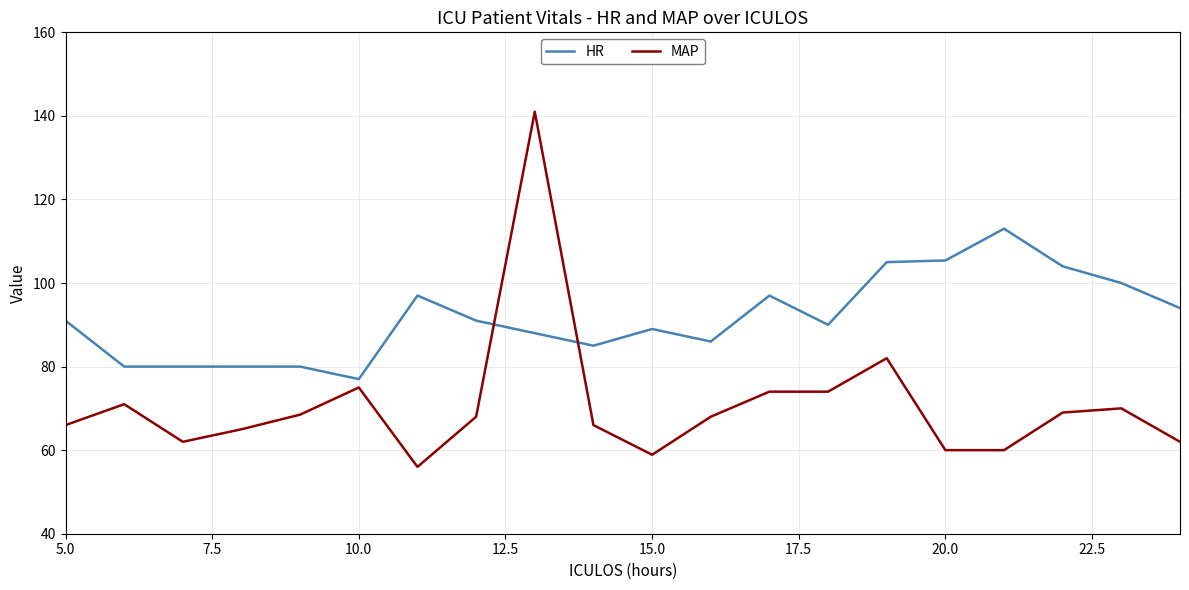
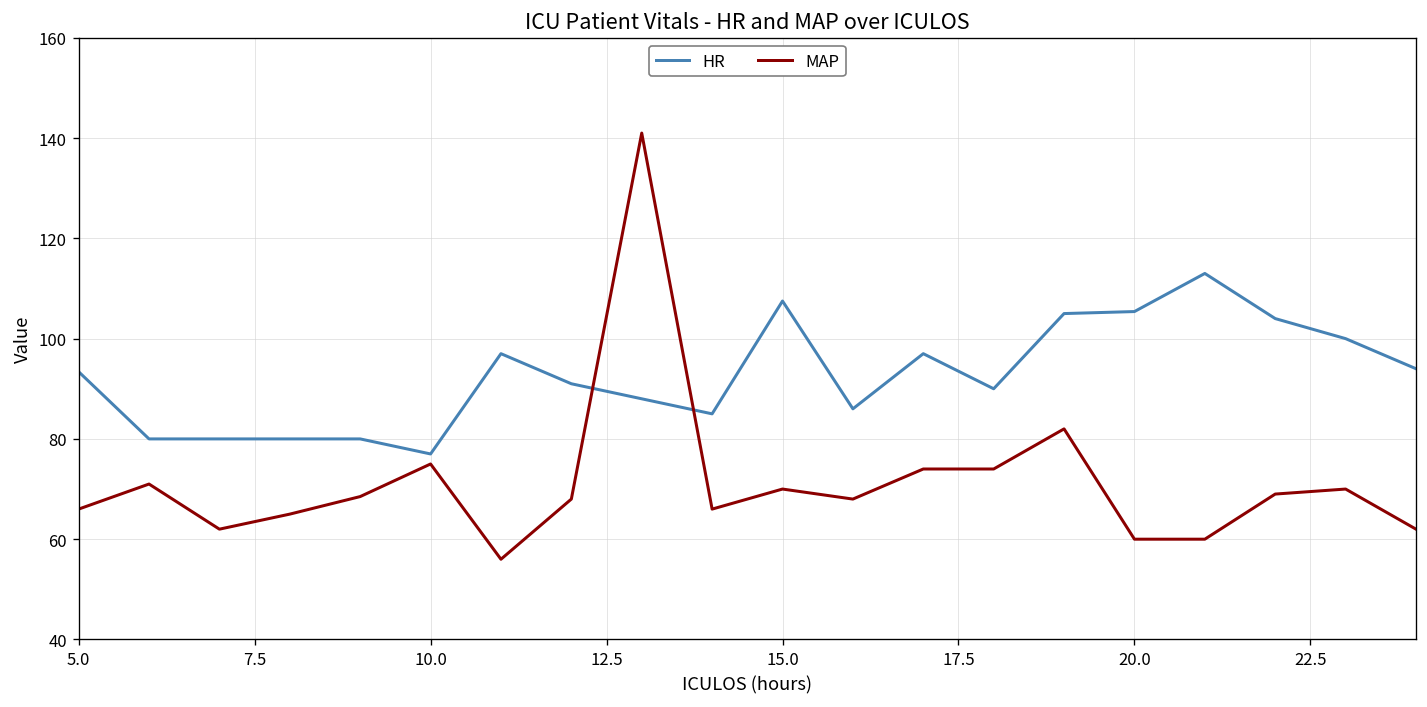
  {
    "HR": {
-     "5.0": 91,
+     "5.0": 93,
      "10.0": 77,
-     "15.0": 89,
+     "15.0": 108,
      "20.0": 105
    },
    "MAP": {
      "5.0": 66,
      "10.0": 75,
-     "15.0": 59,
+     "15.0": 70,
      "20.0": 60
    }
  }
